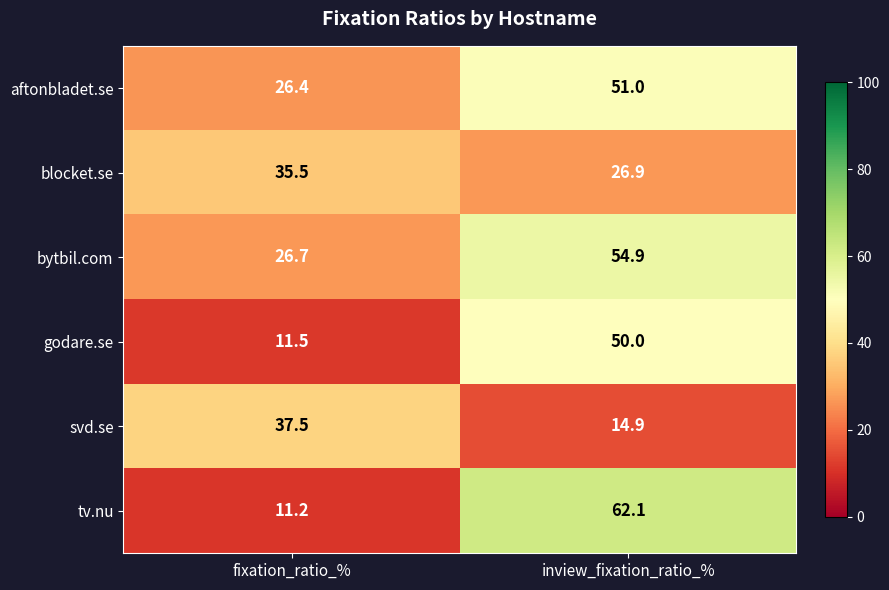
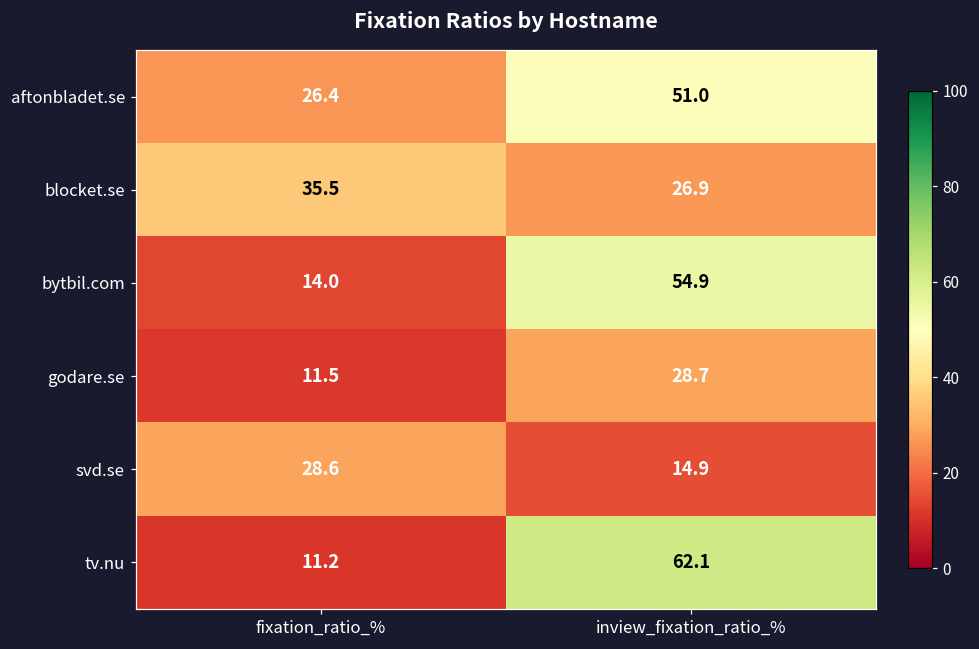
  {
    "aftonbladet.se": {
      "fixation_ratio_%": 26.4,
      "inview_fixation_ratio_%": 51.0
    },
    "blocket.se": {
      "fixation_ratio_%": 35.5,
      "inview_fixation_ratio_%": 26.9
    },
    "bytbil.com": {
-     "fixation_ratio_%": 26.7,
+     "fixation_ratio_%": 14.0,
      "inview_fixation_ratio_%": 54.9
    },
    "godare.se": {
      "fixation_ratio_%": 11.5,
-     "inview_fixation_ratio_%": 50.0
+     "inview_fixation_ratio_%": 28.7
    },
    "svd.se": {
-     "fixation_ratio_%": 37.5,
+     "fixation_ratio_%": 28.6,
      "inview_fixation_ratio_%": 14.9
    },
    "tv.nu": {
      "fixation_ratio_%": 11.2,
      "inview_fixation_ratio_%": 62.1
    }
  }
